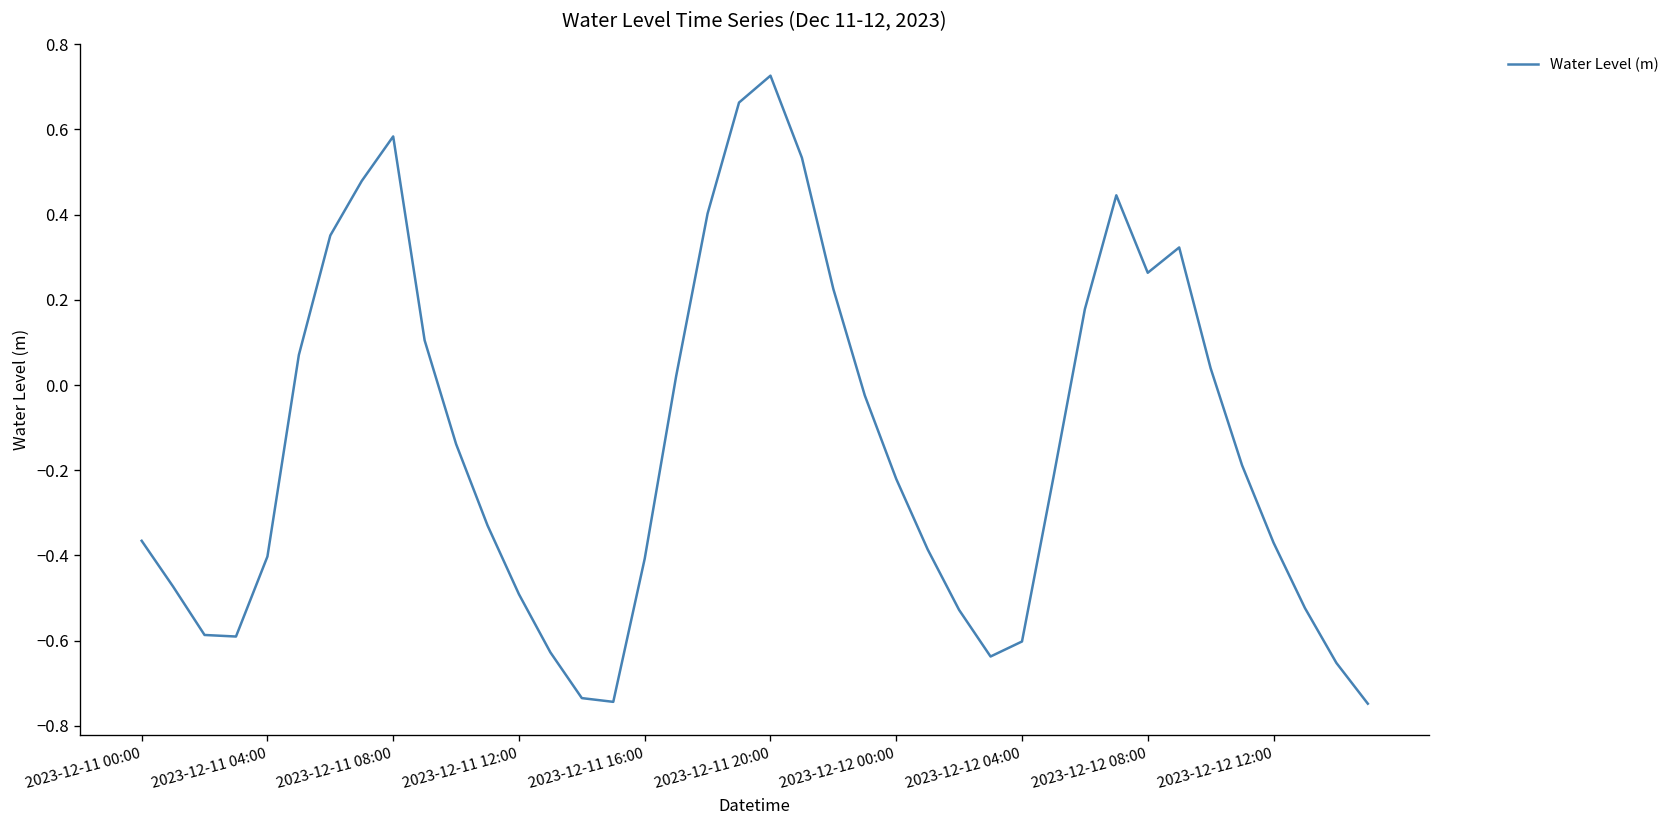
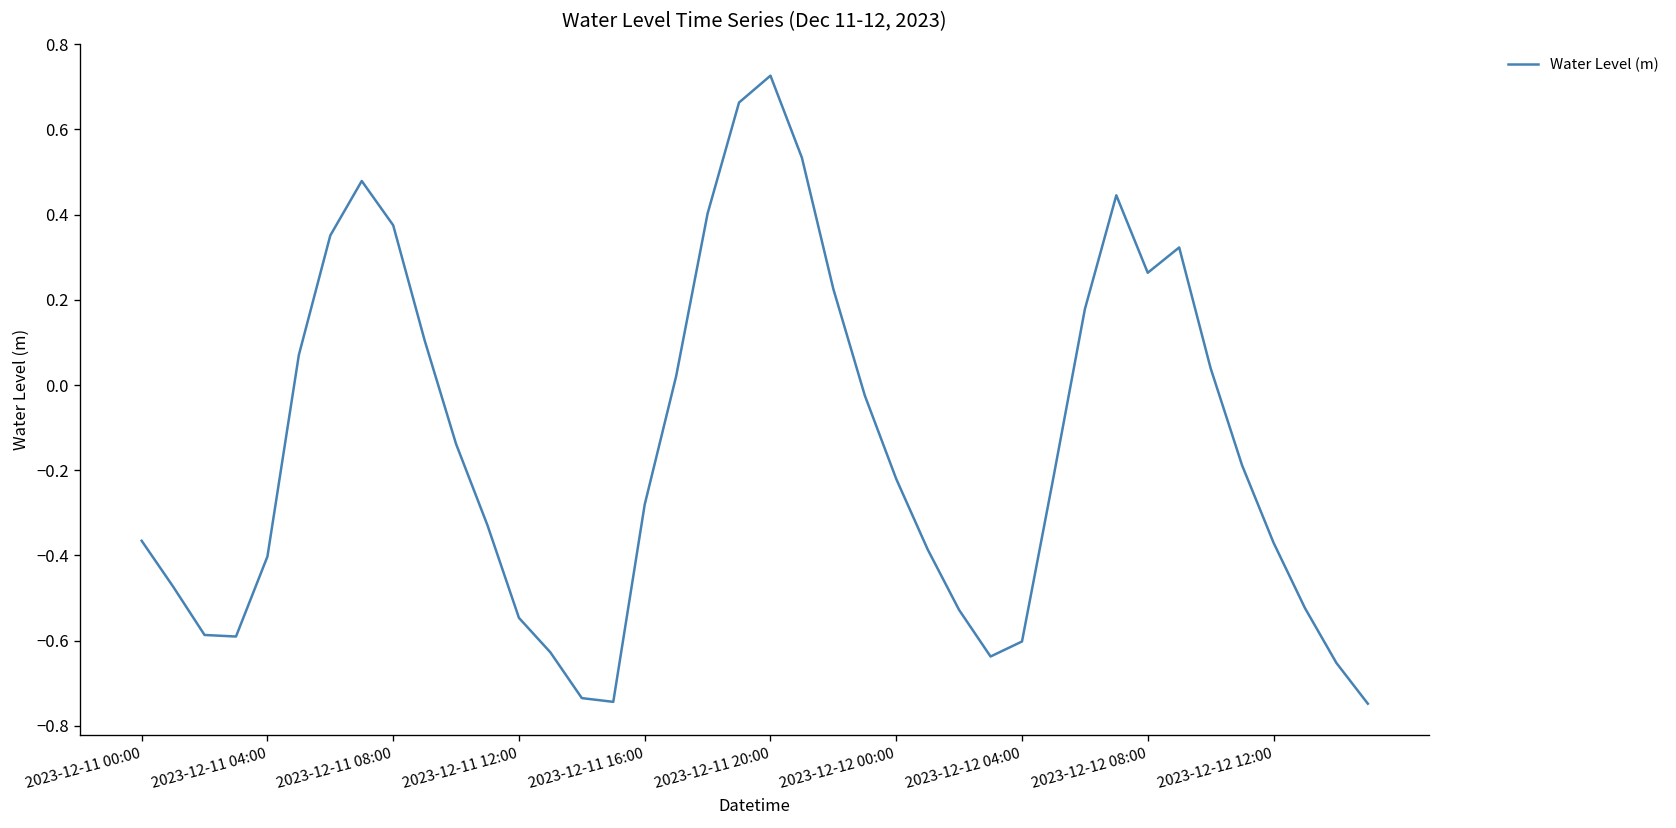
  {
    "2023-12-11 00:00": -0.37,
    "2023-12-11 04:00": -0.40,
-   "2023-12-11 08:00": 0.58,
-   "2023-12-11 12:00": -0.49,
-   "2023-12-11 16:00": -0.41,
+   "2023-12-11 08:00": 0.38,
+   "2023-12-11 12:00": -0.55,
+   "2023-12-11 16:00": -0.28,
    "2023-12-11 20:00": 0.73,
    "2023-12-12 00:00": -0.22,
    "2023-12-12 04:00": -0.60,
    "2023-12-12 08:00": 0.26,
    "2023-12-12 12:00": -0.37
  }
